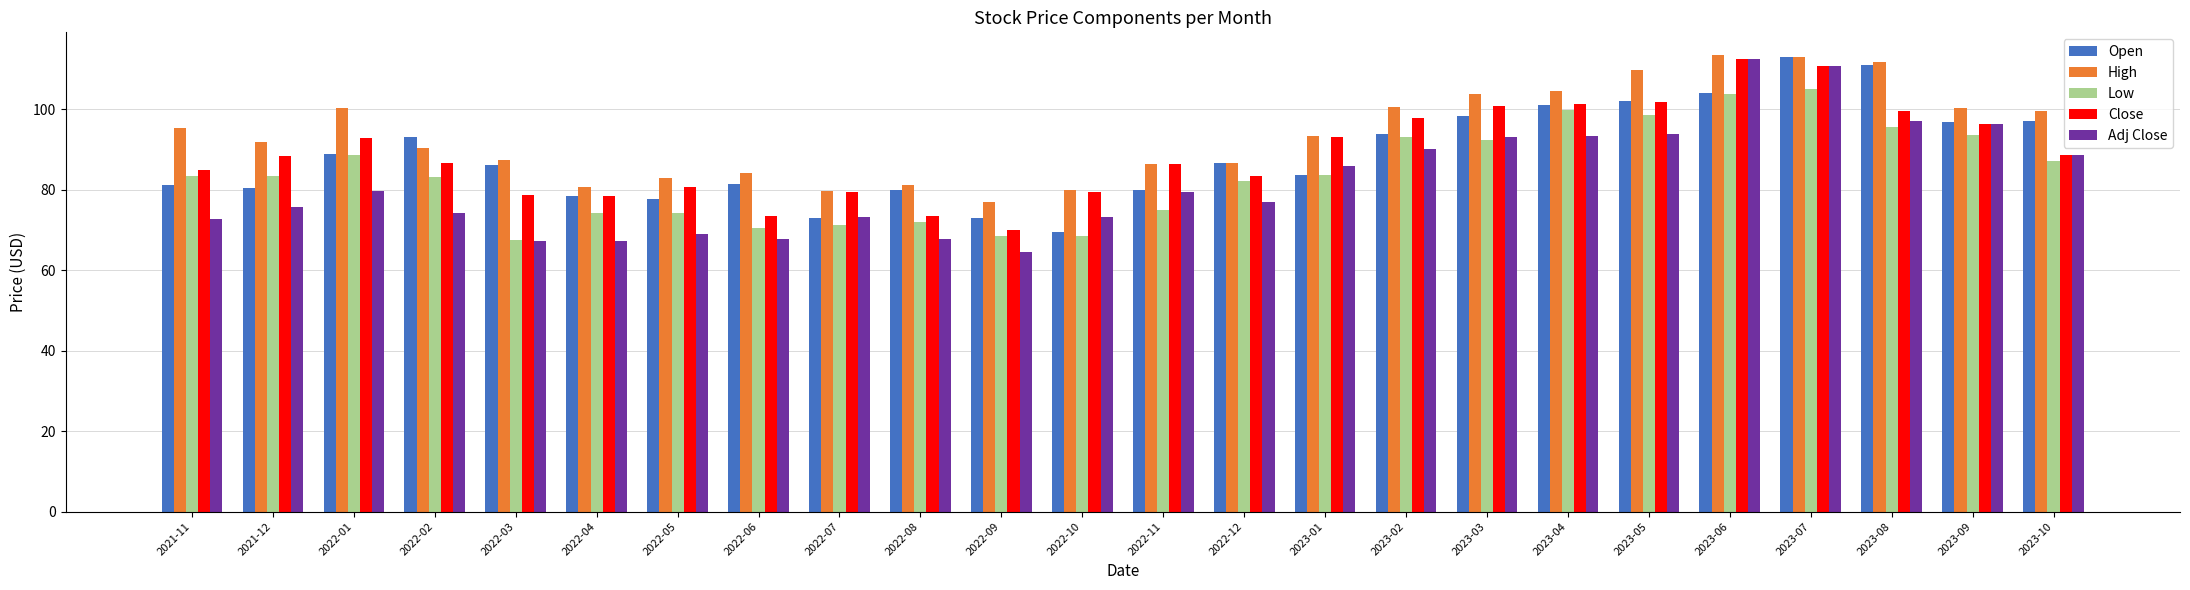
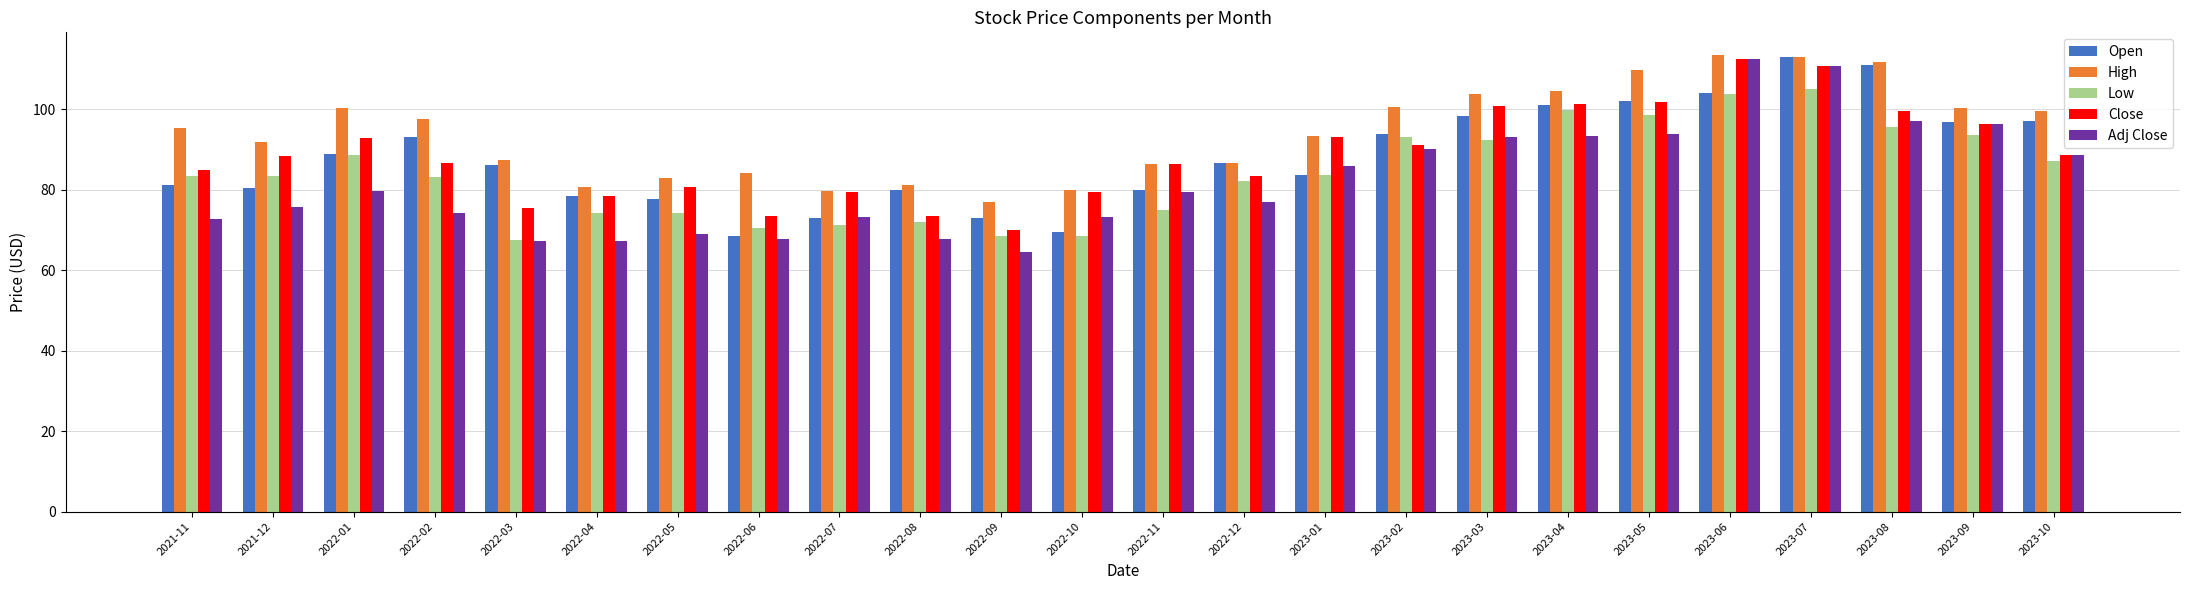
  {
    "Open": {
      "2021-11": 81,
      "2021-12": 80,
      "2022-01": 89,
      "2022-02": 93,
      "2022-03": 86,
      "2022-04": 79,
      "2022-05": 78,
-     "2022-06": 82,
+     "2022-06": 68,
      "2022-07": 73,
      "2022-08": 80,
      "2022-09": 73,
      "2022-10": 70,
      "2022-11": 80,
      "2022-12": 87,
      "2023-01": 84,
      "2023-02": 94,
      "2023-03": 98,
      "2023-04": 101,
      "2023-05": 102,
      "2023-06": 104,
      "2023-07": 113,
      "2023-08": 111,
      "2023-09": 97,
      "2023-10": 97
    },
    "High": {
      "2021-11": 95,
      "2021-12": 92,
      "2022-01": 100,
-     "2022-02": 90,
+     "2022-02": 98,
      "2022-03": 88,
      "2022-04": 81,
      "2022-05": 83,
      "2022-06": 84,
      "2022-07": 80,
      "2022-08": 81,
      "2022-09": 77,
      "2022-10": 80,
      "2022-11": 86,
      "2022-12": 87,
      "2023-01": 93,
      "2023-02": 101,
      "2023-03": 104,
      "2023-04": 104,
      "2023-05": 110,
      "2023-06": 113,
      "2023-07": 113,
      "2023-08": 112,
      "2023-09": 100,
      "2023-10": 99
    },
    "Low": {
      "2021-11": 83,
      "2021-12": 83,
      "2022-01": 89,
      "2022-02": 83,
      "2022-03": 68,
      "2022-04": 74,
      "2022-05": 74,
      "2022-06": 71,
      "2022-07": 71,
      "2022-08": 72,
      "2022-09": 68,
      "2022-10": 69,
      "2022-11": 75,
      "2022-12": 82,
      "2023-01": 84,
      "2023-02": 93,
      "2023-03": 92,
      "2023-04": 100,
      "2023-05": 99,
      "2023-06": 104,
      "2023-07": 105,
      "2023-08": 96,
      "2023-09": 94,
      "2023-10": 87
    },
    "Close": {
      "2021-11": 85,
      "2021-12": 88,
      "2022-01": 93,
      "2022-02": 87,
-     "2022-03": 79,
+     "2022-03": 76,
      "2022-04": 79,
      "2022-05": 81,
      "2022-06": 73,
      "2022-07": 79,
      "2022-08": 73,
      "2022-09": 70,
      "2022-10": 80,
      "2022-11": 86,
      "2022-12": 83,
      "2023-01": 93,
-     "2023-02": 98,
+     "2023-02": 91,
      "2023-03": 101,
      "2023-04": 101,
      "2023-05": 102,
      "2023-06": 113,
      "2023-07": 111,
      "2023-08": 99,
      "2023-09": 96,
      "2023-10": 89
    },
    "Adj Close": {
      "2021-11": 73,
      "2021-12": 76,
      "2022-01": 80,
      "2022-02": 74,
      "2022-03": 67,
      "2022-04": 67,
      "2022-05": 69,
      "2022-06": 68,
      "2022-07": 73,
      "2022-08": 68,
      "2022-09": 65,
      "2022-10": 73,
      "2022-11": 80,
      "2022-12": 77,
      "2023-01": 86,
      "2023-02": 90,
      "2023-03": 93,
      "2023-04": 93,
      "2023-05": 94,
      "2023-06": 113,
      "2023-07": 111,
      "2023-08": 97,
      "2023-09": 96,
      "2023-10": 89
    }
  }
